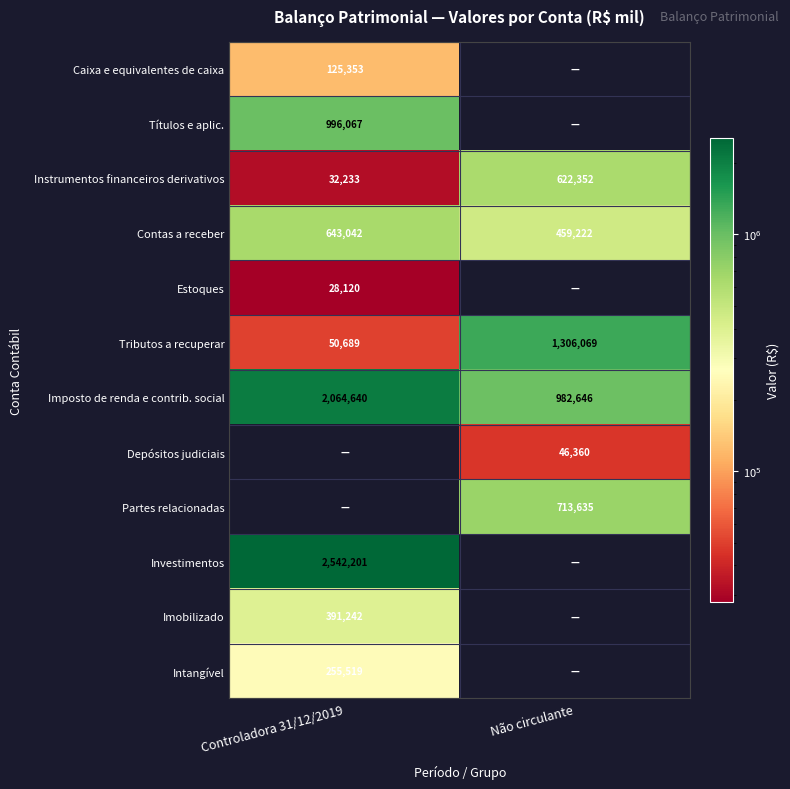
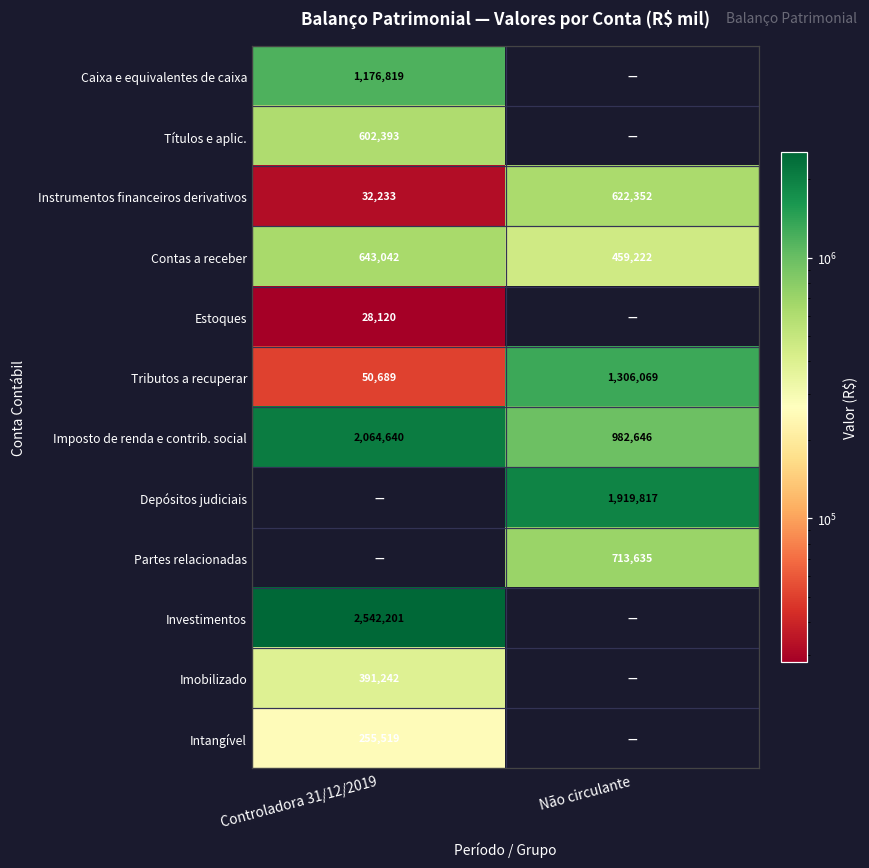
  {
    "Caixa e equivalentes de caixa": {
-     "Controladora 31/12/2019": "125,353"
+     "Controladora 31/12/2019": "1,176,819"
    },
    "Títulos e aplic.": {
-     "Controladora 31/12/2019": "996,067"
+     "Controladora 31/12/2019": "602,393"
    },
    "Instrumentos financeiros derivativos": {
      "Controladora 31/12/2019": "32,233",
      "Não circulante": "622,352"
    },
    "Contas a receber": {
      "Controladora 31/12/2019": "643,042",
      "Não circulante": "459,222"
    },
    "Estoques": {
      "Controladora 31/12/2019": "28,120"
    },
    "Tributos a recuperar": {
      "Controladora 31/12/2019": "50,689",
      "Não circulante": "1,306,069"
    },
    "Imposto de renda e contrib. social": {
      "Controladora 31/12/2019": "2,064,640",
      "Não circulante": "982,646"
    },
    "Depósitos judiciais": {
-     "Não circulante": "46,360"
+     "Não circulante": "1,919,817"
    },
    "Partes relacionadas": {
      "Não circulante": "713,635"
    },
    "Investimentos": {
      "Controladora 31/12/2019": "2,542,201"
    },
    "Imobilizado": {
      "Controladora 31/12/2019": "391,242"
    },
    "Intangível": {
      "Controladora 31/12/2019": "255,519"
    }
  }
